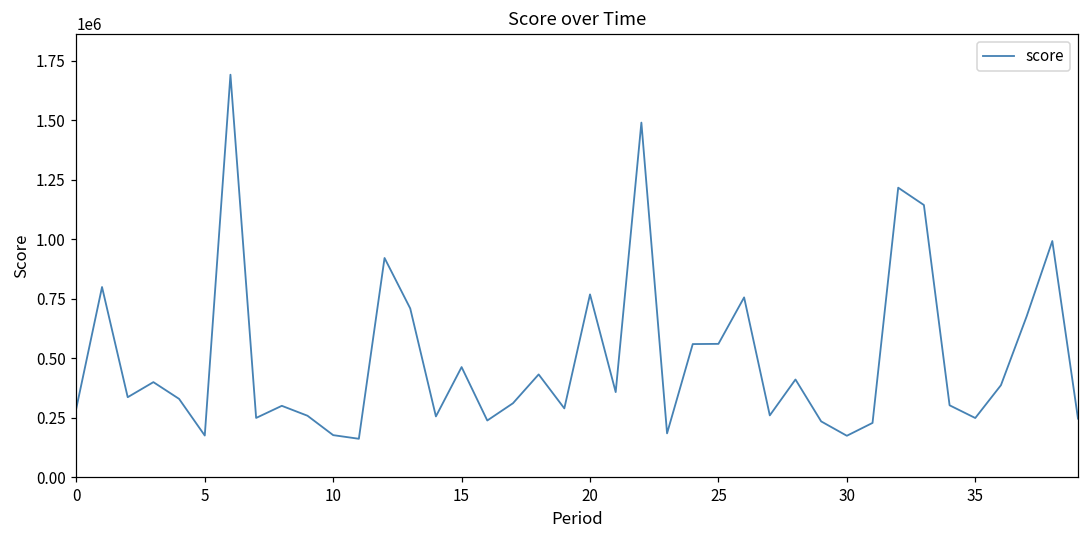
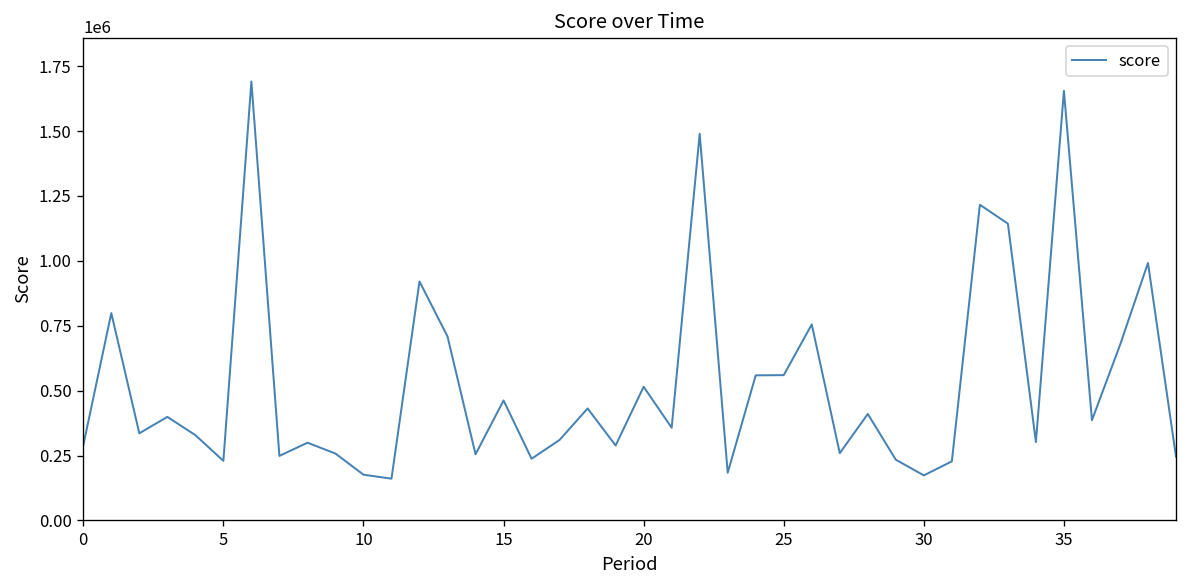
  {
    "0": 290000,
-   "5": 170000,
+   "5": 230000,
    "10": 180000,
    "15": 460000,
-   "20": 770000,
+   "20": 520000,
    "25": 560000,
    "30": 170000,
-   "35": 250000
+   "35": 1660000
  }
